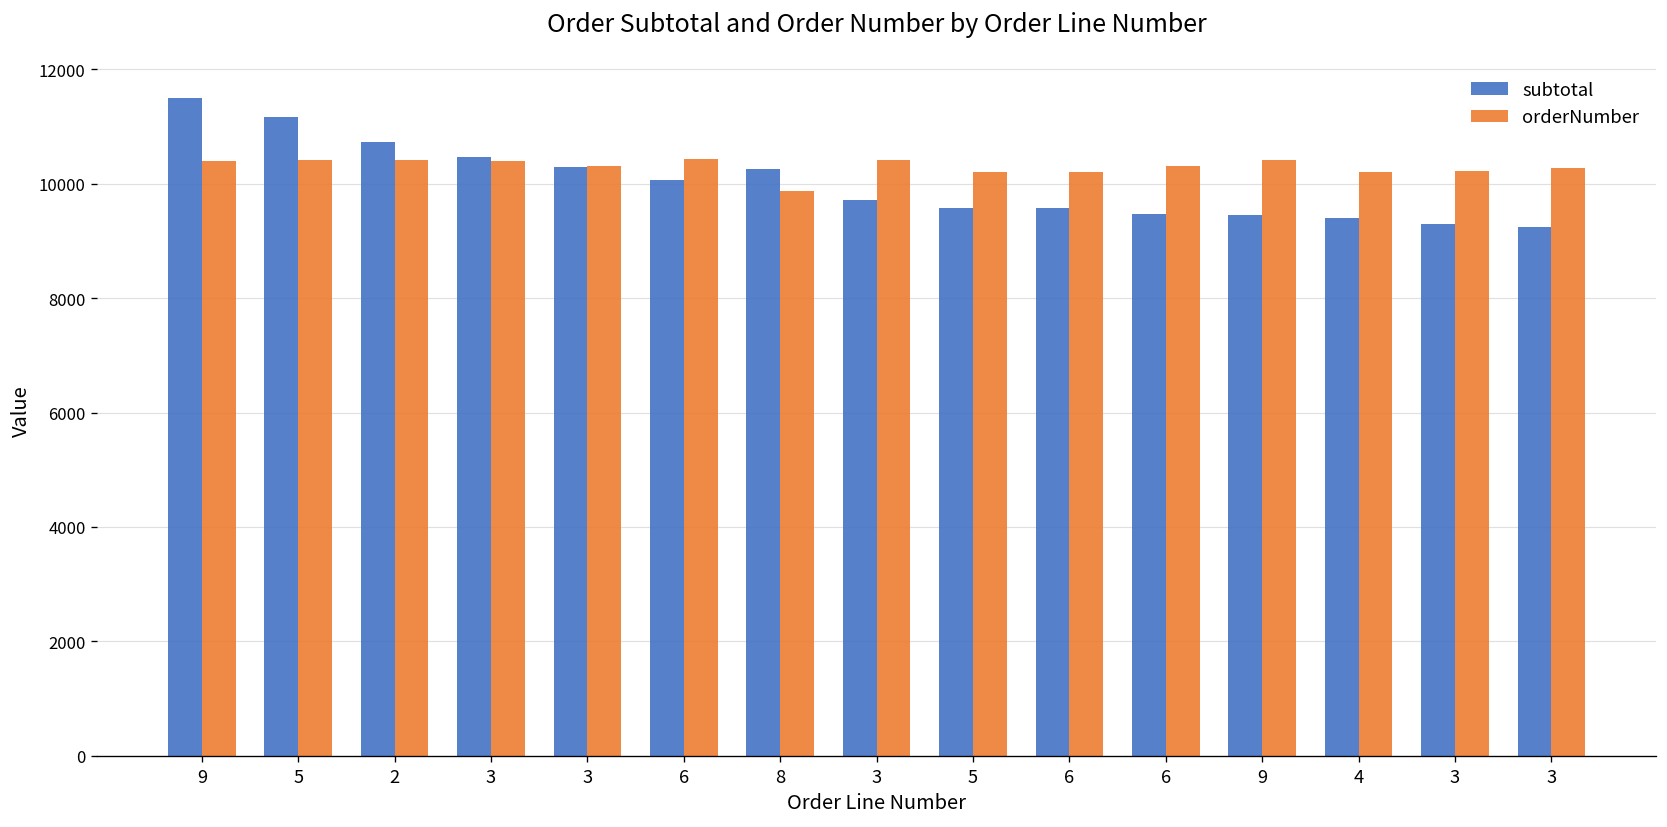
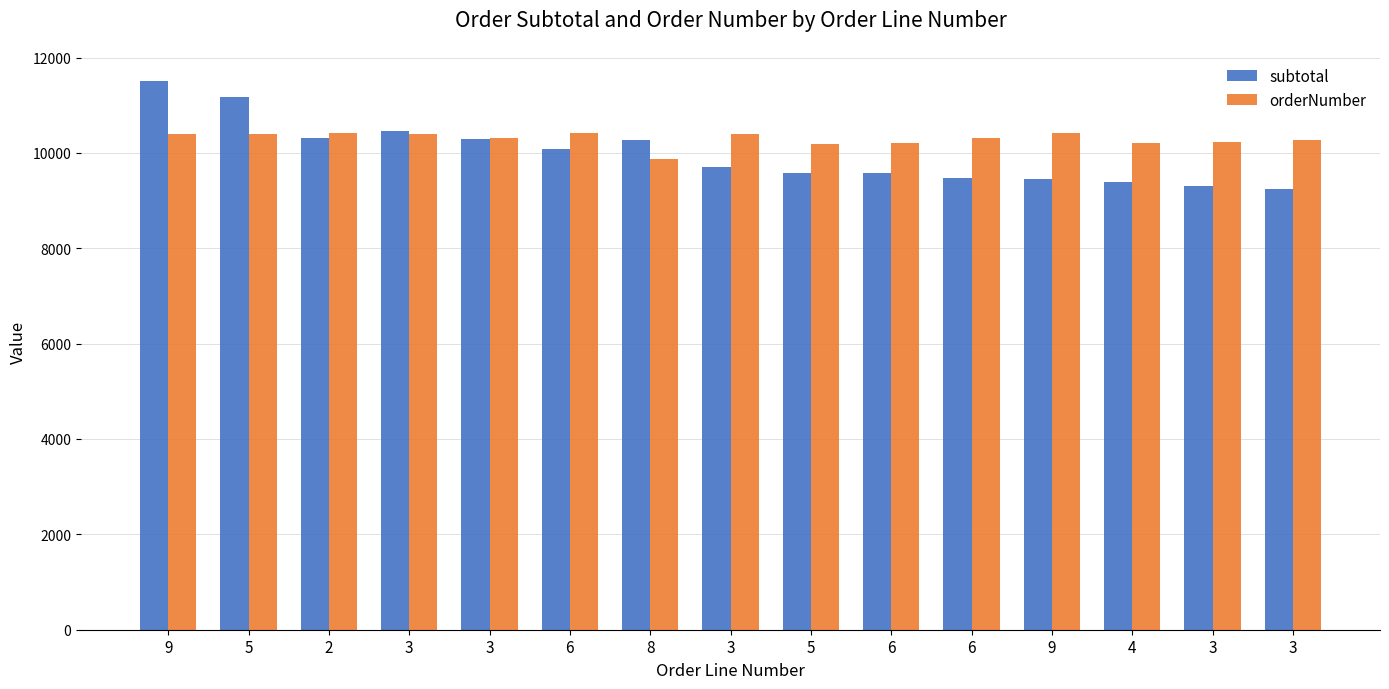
  {
    "subtotal": {
-     "2": 10700,
+     "2": 10300,
      "8": 10300,
      "4": 9400
    },
    "orderNumber": {
      "2": 10400,
      "8": 9900,
      "4": 10200
    }
  }
